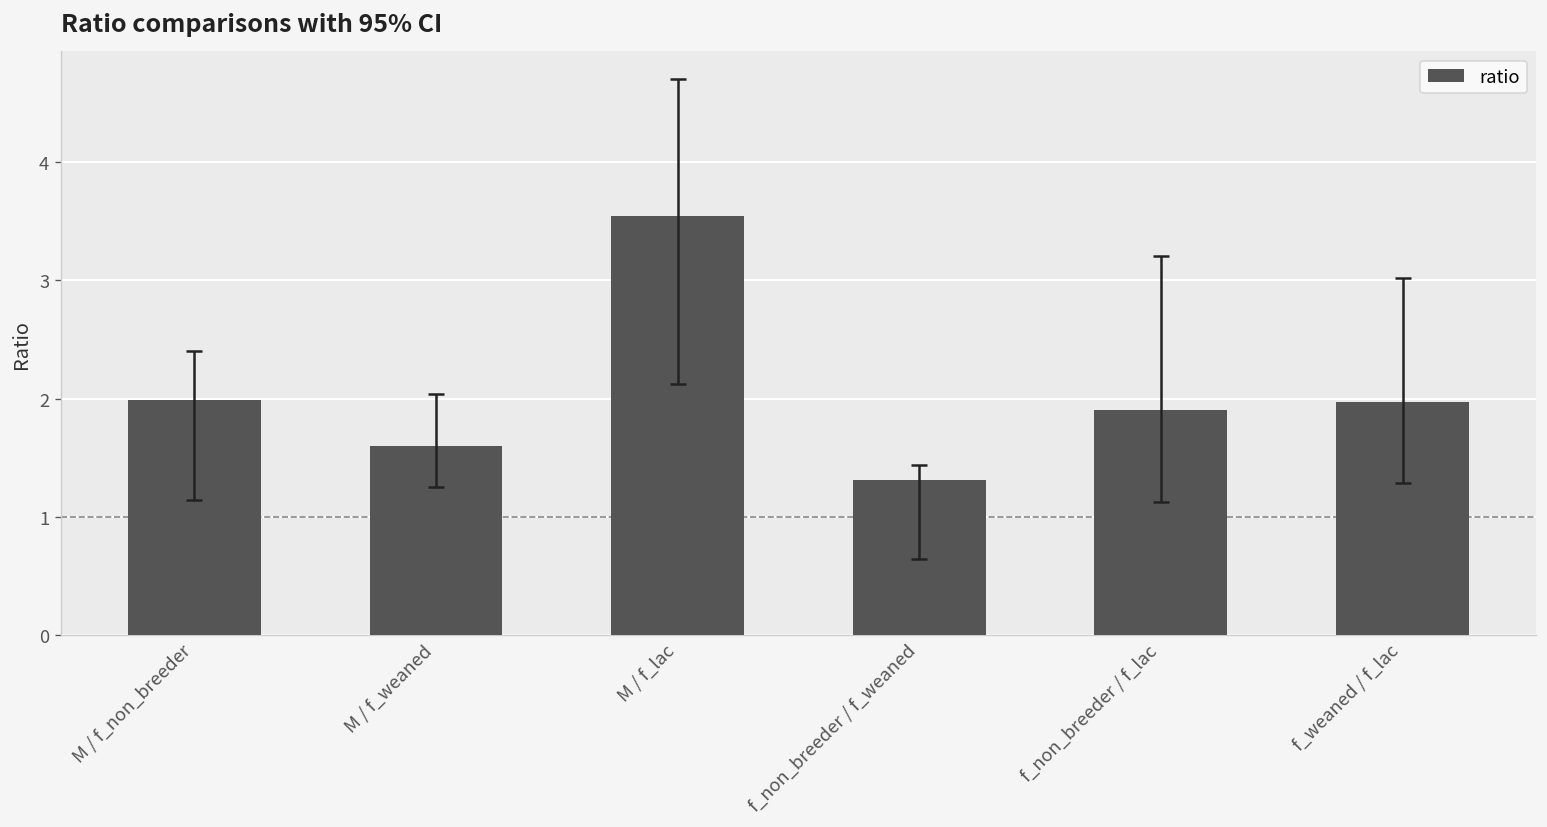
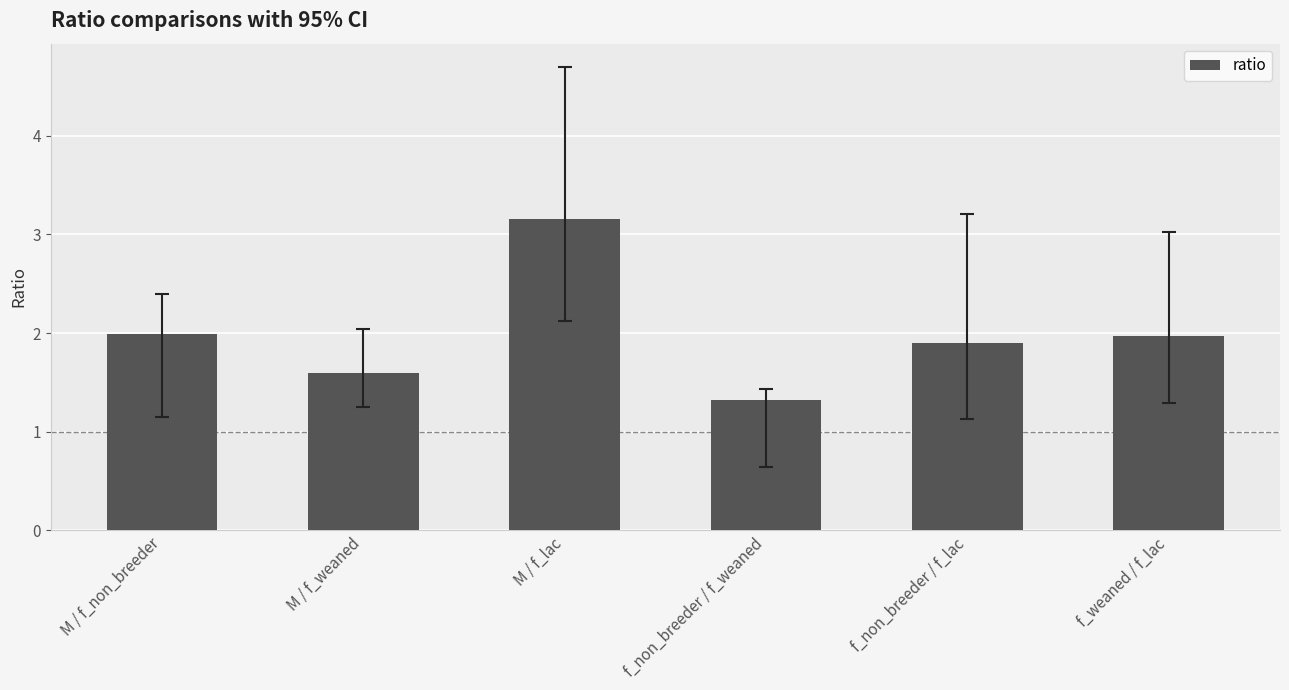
  {
    "ratio": {
      "M / f_non_breeder": 2.0,
      "M / f_weaned": 1.6,
-     "M / f_lac": 3.5,
+     "M / f_lac": 3.2,
      "f_non_breeder / f_weaned": 1.3,
      "f_non_breeder / f_lac": 1.9,
      "f_weaned / f_lac": 2.0
    }
  }
